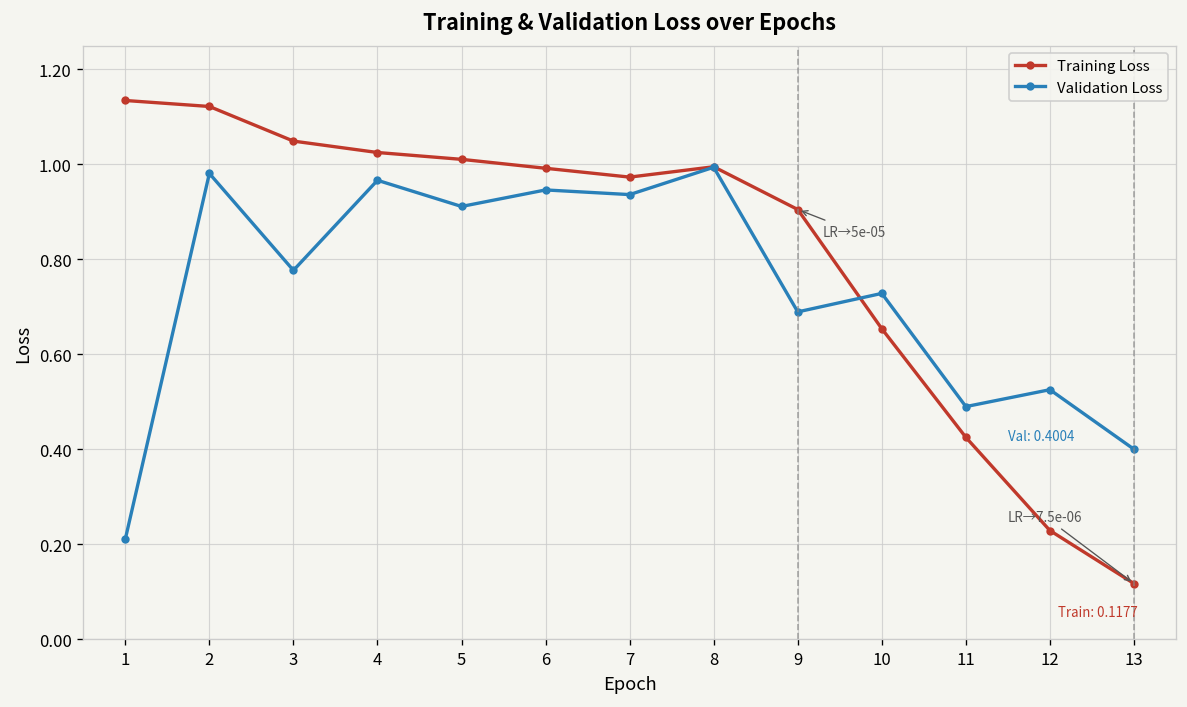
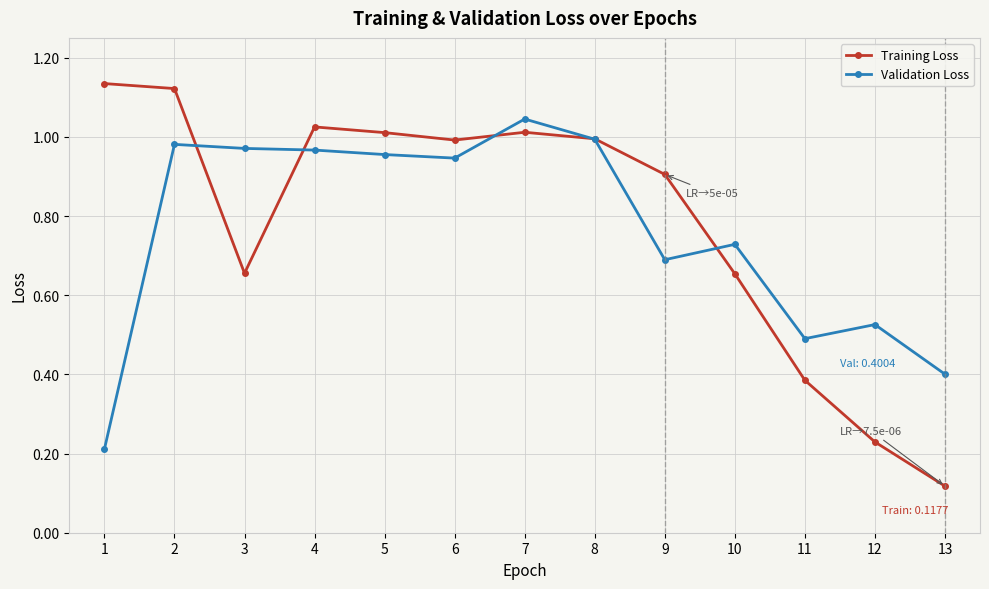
  {
    "Training Loss": {
      "1": 1.13,
      "2": 1.12,
-     "3": 1.05,
+     "3": 0.66,
      "4": 1.03,
      "5": 1.01,
      "6": 0.99,
-     "7": 0.97,
+     "7": 1.01,
      "10": 0.65,
-     "11": 0.43
+     "11": 0.39
    },
    "Validation Loss": {
      "1": 0.21,
      "2": 0.98,
-     "3": 0.78,
+     "3": 0.97,
      "4": 0.97,
-     "5": 0.91,
+     "5": 0.96,
      "6": 0.95,
-     "7": 0.94,
+     "7": 1.05,
      "9": 0.69,
      "10": 0.73,
      "11": 0.49,
      "12": 0.53,
      "13": 0.40
    }
  }
